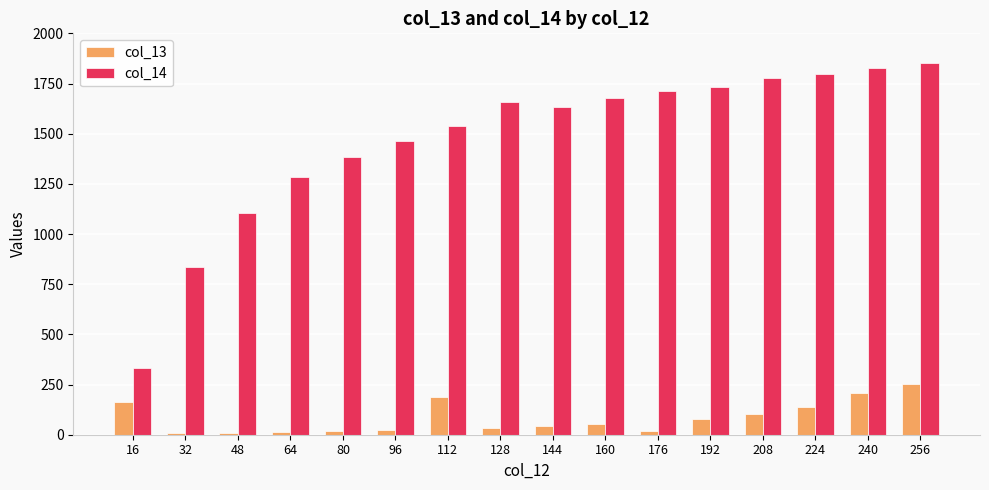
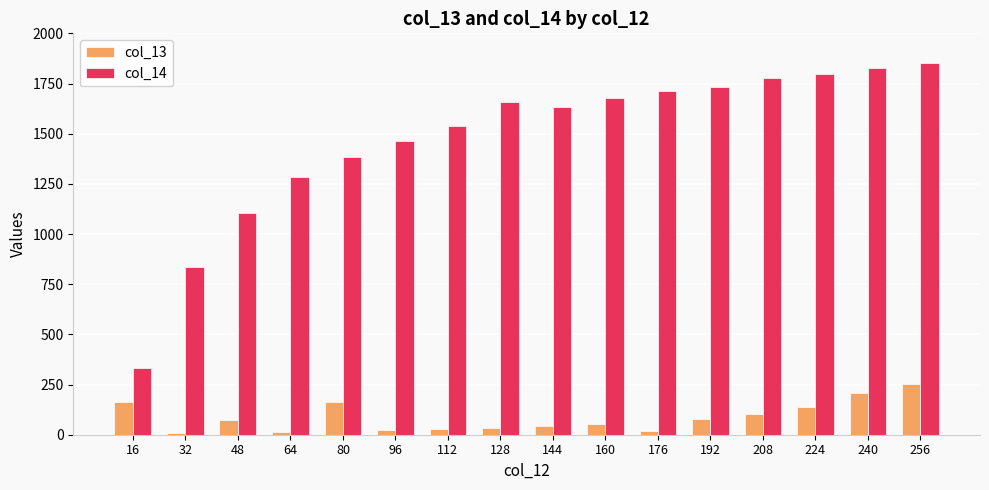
  {
    "col_13": {
      "16": 160,
-     "48": 10,
+     "48": 70,
      "64": 20,
-     "80": 20,
+     "80": 160,
      "96": 20,
-     "112": 190,
+     "112": 30,
      "128": 40,
      "144": 40,
      "160": 50,
      "176": 20,
      "192": 80,
      "208": 100,
      "224": 140,
      "240": 210,
      "256": 260
    },
    "col_14": {
      "16": 330,
      "32": 830,
      "48": 1100,
      "64": 1280,
      "80": 1390,
      "96": 1470,
      "112": 1540,
      "128": 1660,
      "144": 1630,
      "160": 1680,
      "176": 1710,
      "192": 1730,
      "208": 1780,
      "224": 1800,
      "240": 1830,
      "256": 1850
    }
  }
